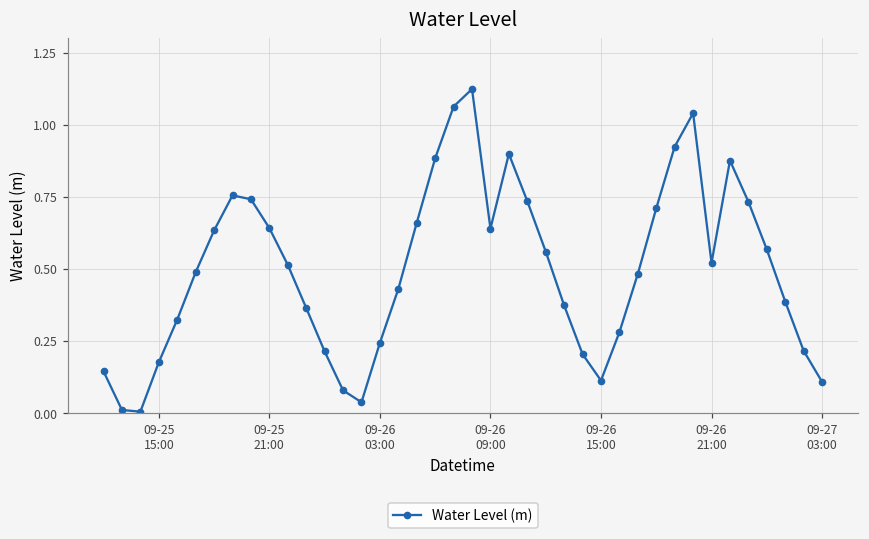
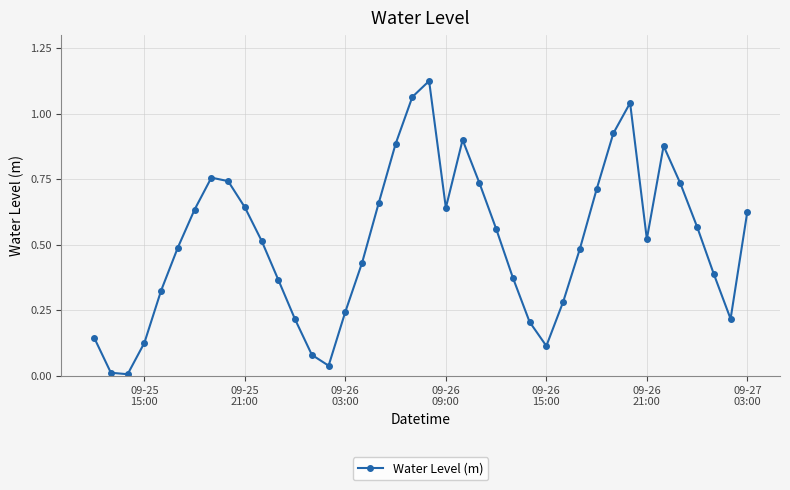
  {
-   "09-25 15:00": 0.18,
+   "09-25 15:00": 0.13,
    "09-25 21:00": 0.64,
    "09-26 03:00": 0.24,
    "09-26 09:00": 0.64,
    "09-26 15:00": 0.11,
    "09-26 21:00": 0.52,
-   "09-27 03:00": 0.11
+   "09-27 03:00": 0.63
  }
